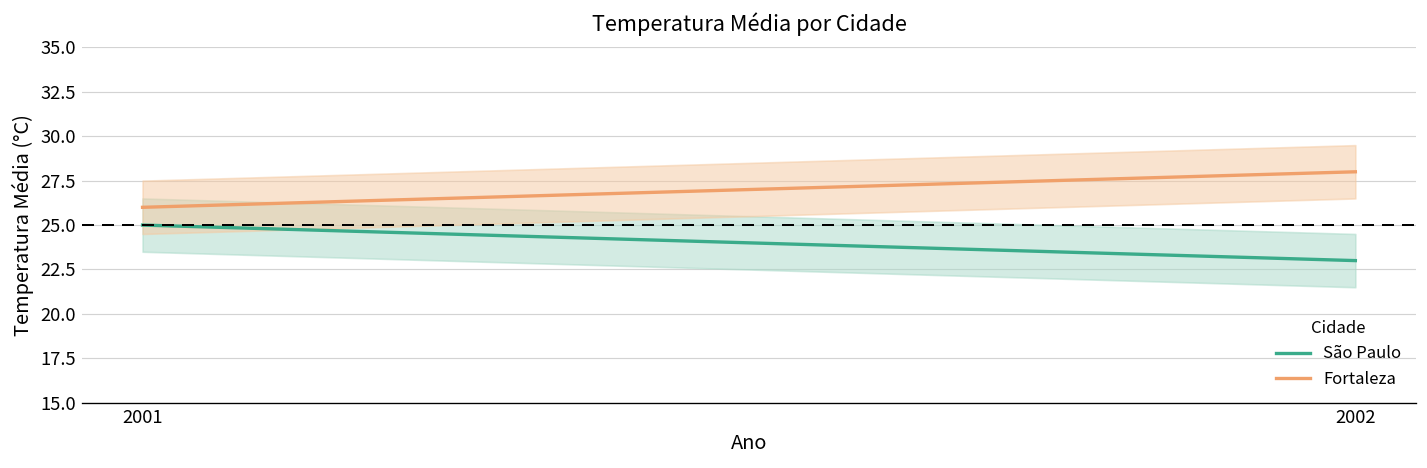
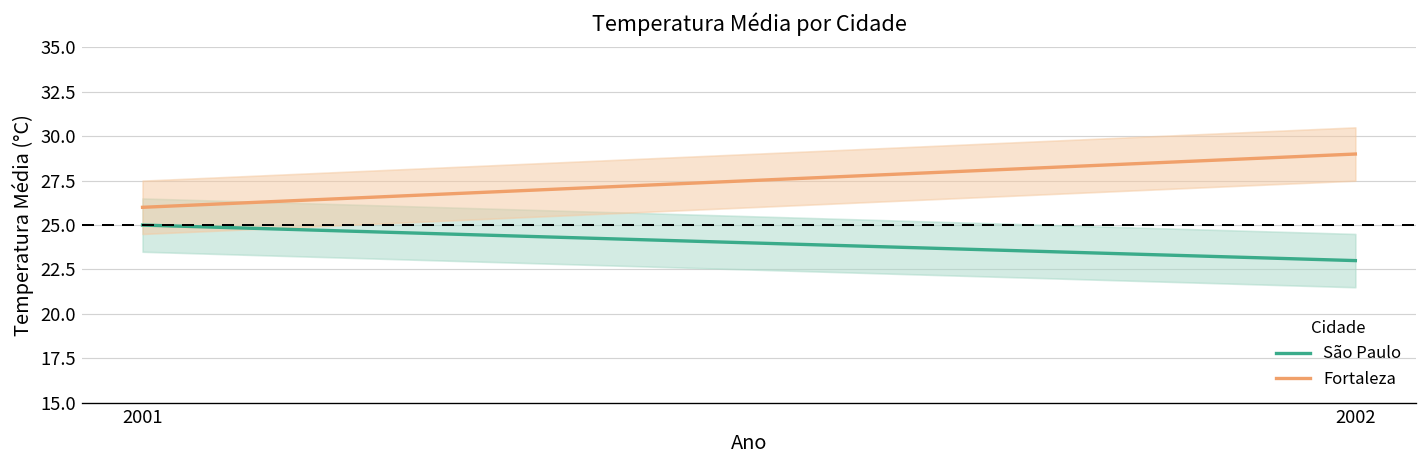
  {
    "São Paulo": {
      "2001": 25,
      "2002": 23
    },
    "Fortaleza": {
      "2001": 26,
-     "2002": 28
+     "2002": 29
    }
  }
